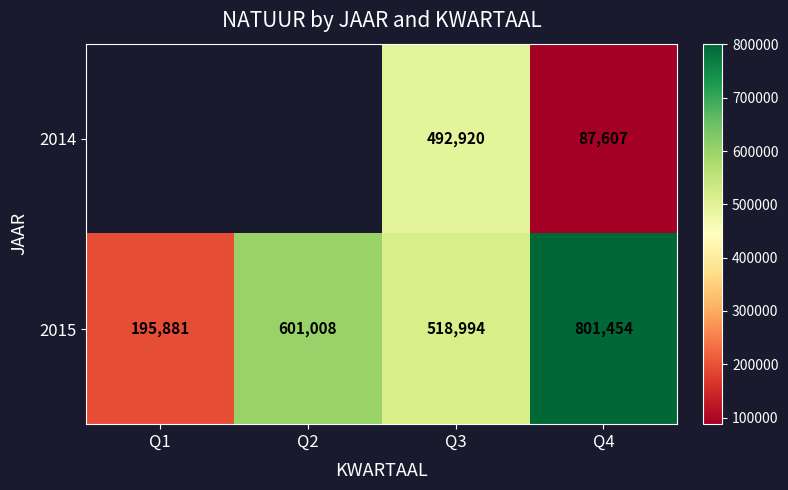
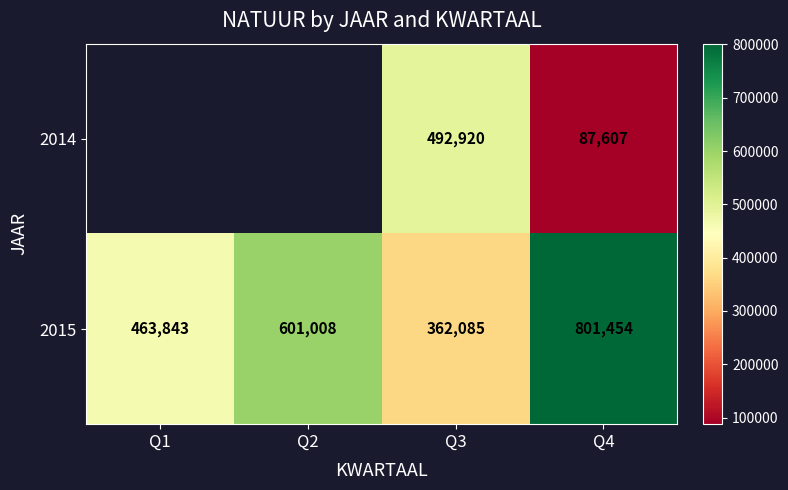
  {
    "2014": {
      "Q3": "492,920",
      "Q4": "87,607"
    },
    "2015": {
-     "Q1": "195,881",
+     "Q1": "463,843",
      "Q2": "601,008",
-     "Q3": "518,994",
+     "Q3": "362,085",
      "Q4": "801,454"
    }
  }
